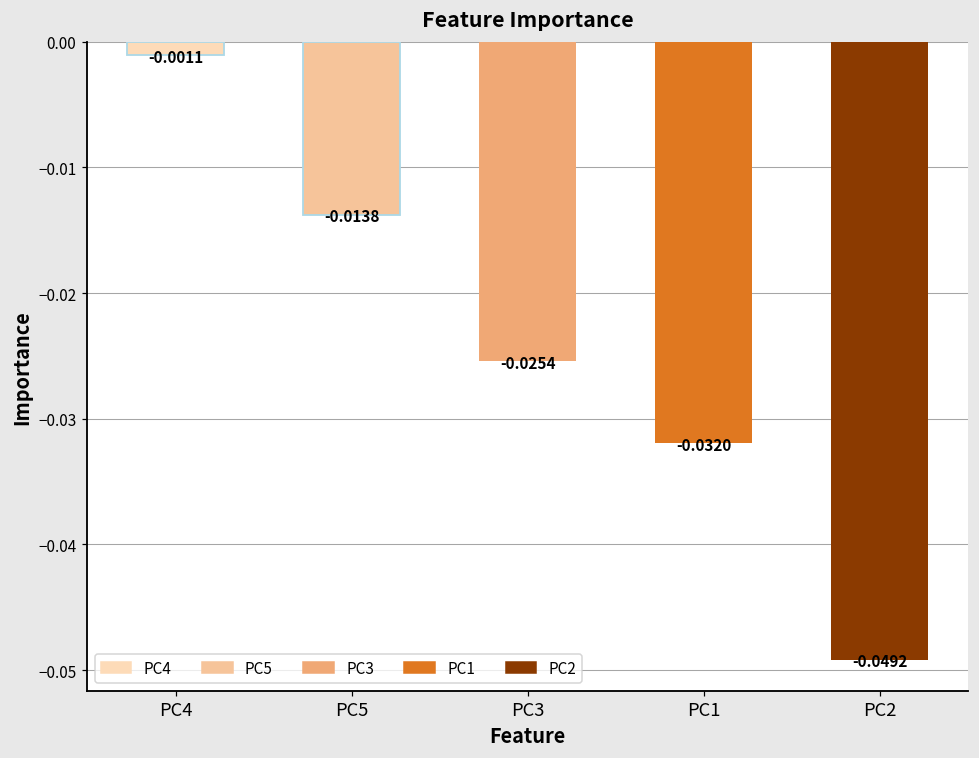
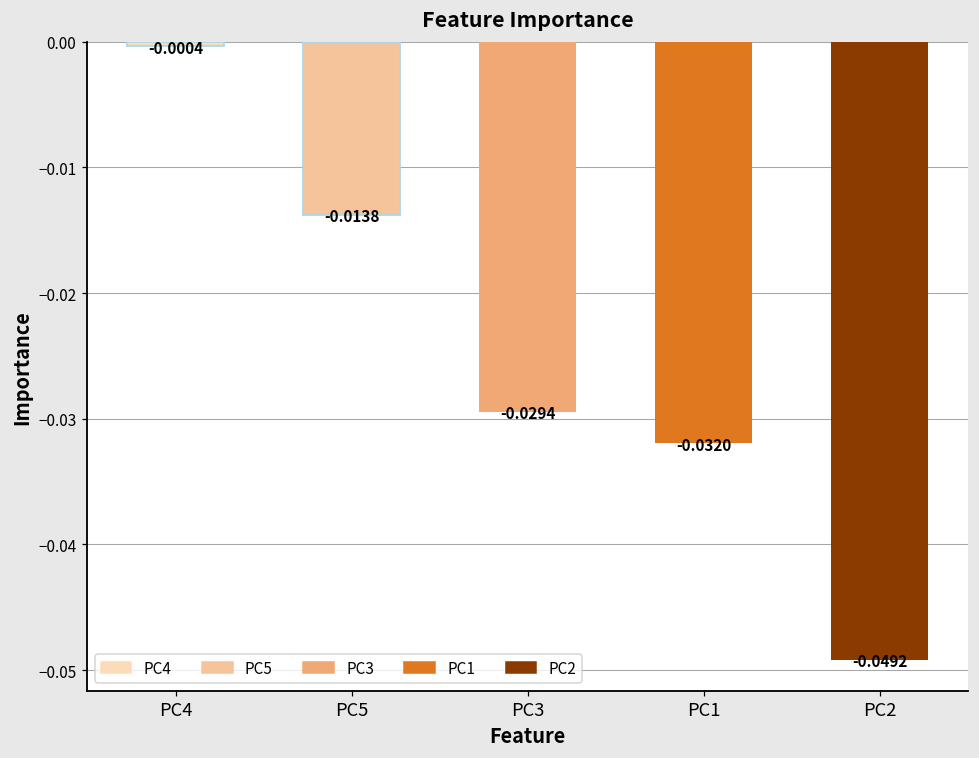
  {
-   "PC4": -0.0011,
+   "PC4": -0.0004,
    "PC5": -0.0138,
-   "PC3": -0.0254,
+   "PC3": -0.0294,
    "PC1": -0.0320,
    "PC2": -0.0492
  }
